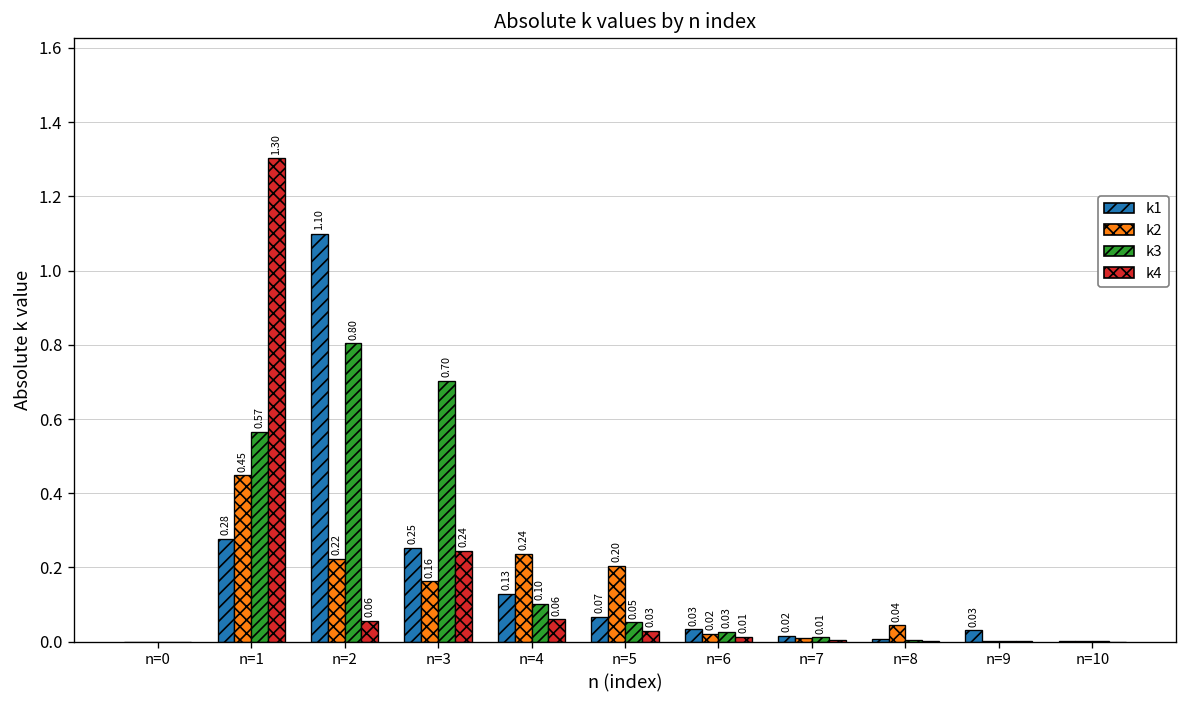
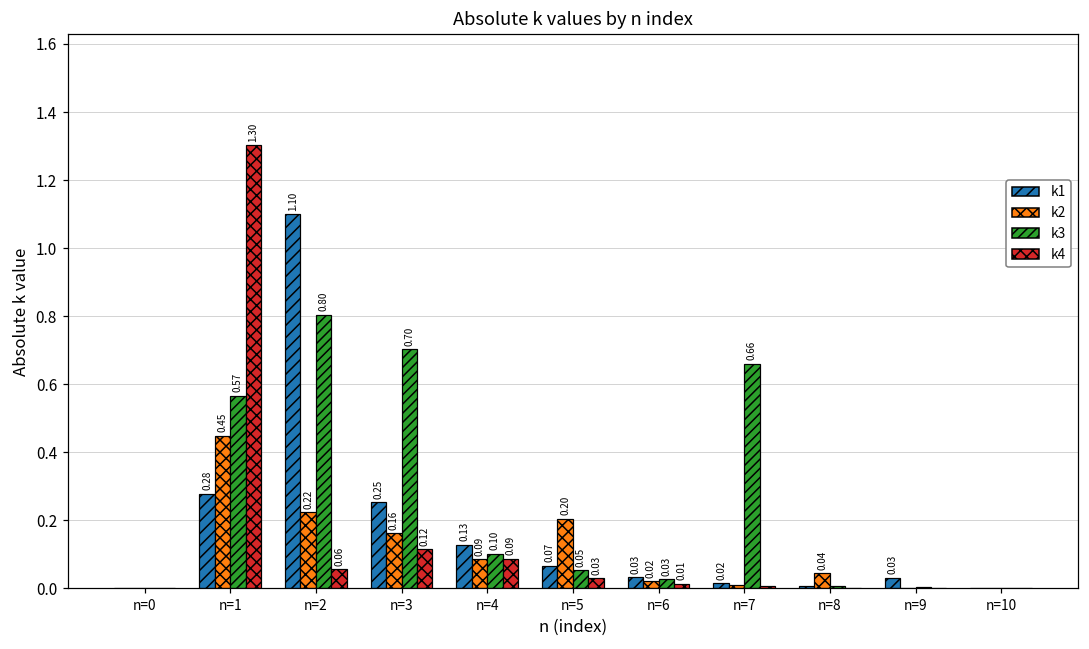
  {
    "k1": {
      "n=1": 0.28,
      "n=2": 1.10,
      "n=3": 0.25,
      "n=4": 0.13,
      "n=5": 0.07,
      "n=6": 0.03,
      "n=7": 0.02,
      "n=9": 0.03
    },
    "k2": {
      "n=1": 0.45,
      "n=2": 0.22,
      "n=3": 0.16,
-     "n=4": 0.24,
+     "n=4": 0.09,
      "n=5": 0.20,
      "n=6": 0.02,
      "n=8": 0.04
    },
    "k3": {
      "n=1": 0.57,
      "n=2": 0.80,
      "n=3": 0.70,
      "n=4": 0.10,
      "n=5": 0.05,
      "n=6": 0.03,
-     "n=7": 0.01
+     "n=7": 0.66
    },
    "k4": {
      "n=1": 1.30,
      "n=2": 0.06,
-     "n=3": 0.24,
-     "n=4": 0.06,
+     "n=3": 0.12,
+     "n=4": 0.09,
      "n=5": 0.03,
      "n=6": 0.01
    }
  }
